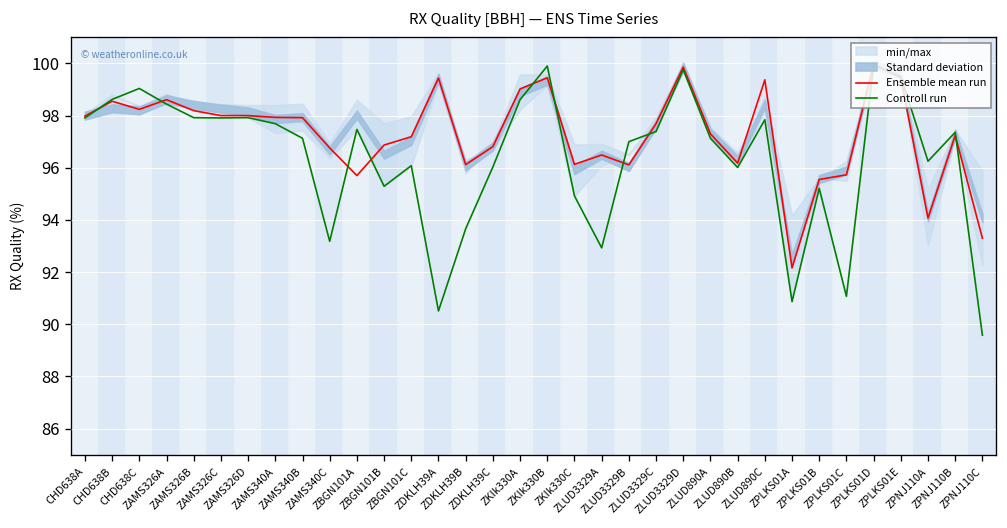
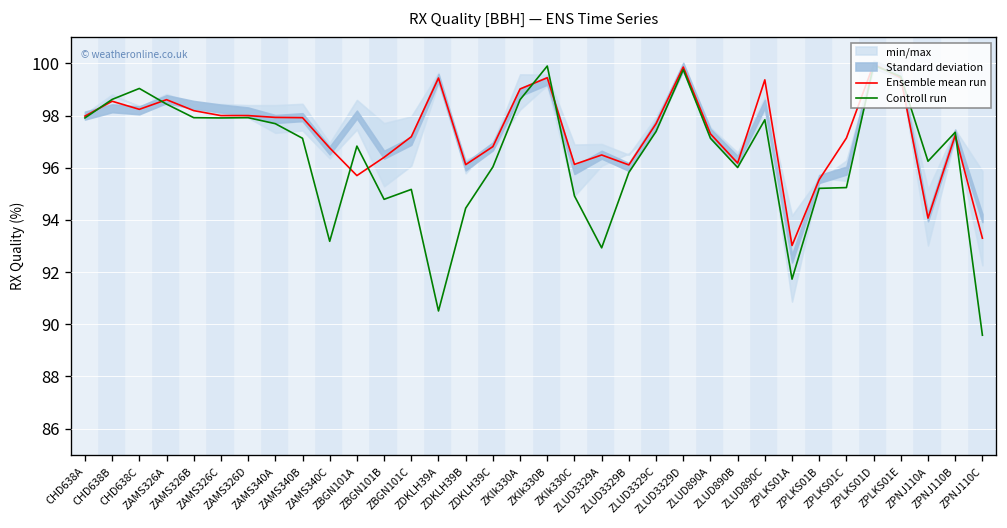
  {
    "Ensemble mean run": {
      "ZAMS326A": 98.6,
      "ZAMS326B": 98.2,
      "ZAMS340B": 97.9,
      "ZBGN101A": 95.7,
-     "ZBGN101B": 96.9,
+     "ZBGN101B": 96.4,
      "ZDKLH39A": 99.4,
      "ZDKLH39C": 96.8,
      "ZLUD3329A": 96.5,
      "ZLUD3329C": 97.7,
      "ZLUD890A": 97.3,
      "ZLUD890B": 96.2,
      "ZLUD890C": 99.4,
-     "ZPLKS01A": 92.2,
-     "ZPLKS01C": 95.7,
+     "ZPLKS01A": 93.0,
+     "ZPLKS01C": 97.1,
      "ZPNJ110A": 94.1,
      "ZPNJ110B": 97.2,
      "ZPNJ110C": 93.3
    },
    "Controll run": {
      "CHD638C": 99.0,
      "ZAMS326A": 98.4,
      "ZAMS326B": 97.9,
      "ZAMS340A": 97.7,
      "ZAMS340B": 97.1,
      "ZAMS340C": 93.2,
-     "ZBGN101A": 97.5,
-     "ZBGN101B": 95.3,
-     "ZBGN101C": 96.1,
+     "ZBGN101A": 96.8,
+     "ZBGN101B": 94.8,
+     "ZBGN101C": 95.2,
      "ZDKLH39A": 90.5,
-     "ZDKLH39B": 93.7,
+     "ZDKLH39B": 94.5,
      "ZDKLH39C": 96.0,
      "ZKIk330A": 98.6,
      "ZKIk330B": 99.9,
      "ZKIk330C": 94.9,
      "ZLUD3329A": 92.9,
-     "ZLUD3329B": 97.0,
+     "ZLUD3329B": 95.8,
      "ZLUD3329C": 97.4,
      "ZLUD890A": 97.1,
      "ZLUD890B": 96.0,
      "ZLUD890C": 97.8,
-     "ZPLKS01A": 90.9,
+     "ZPLKS01A": 91.7,
      "ZPLKS01B": 95.2,
-     "ZPLKS01C": 91.1,
+     "ZPLKS01C": 95.2,
      "ZPNJ110A": 96.3,
      "ZPNJ110C": 89.6
    }
  }
